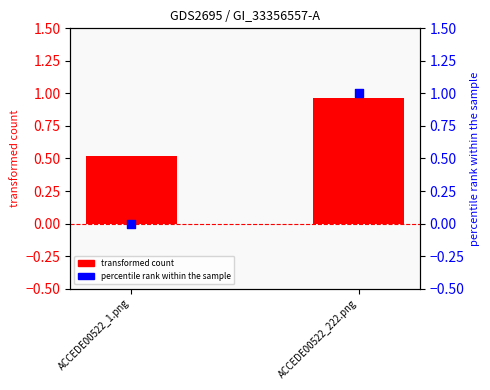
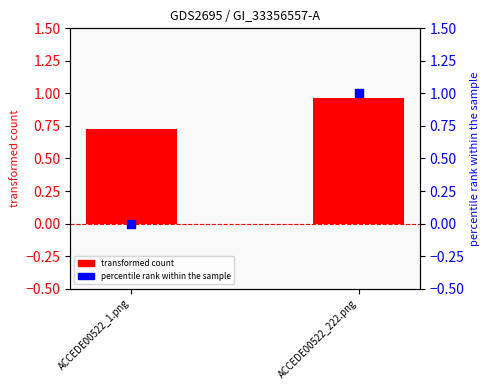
  {
    "transformed count": {
-     "ACCEDE00522_1.png": 0.52,
+     "ACCEDE00522_1.png": 0.73,
      "ACCEDE00522_222.png": 0.96
    }
  }
